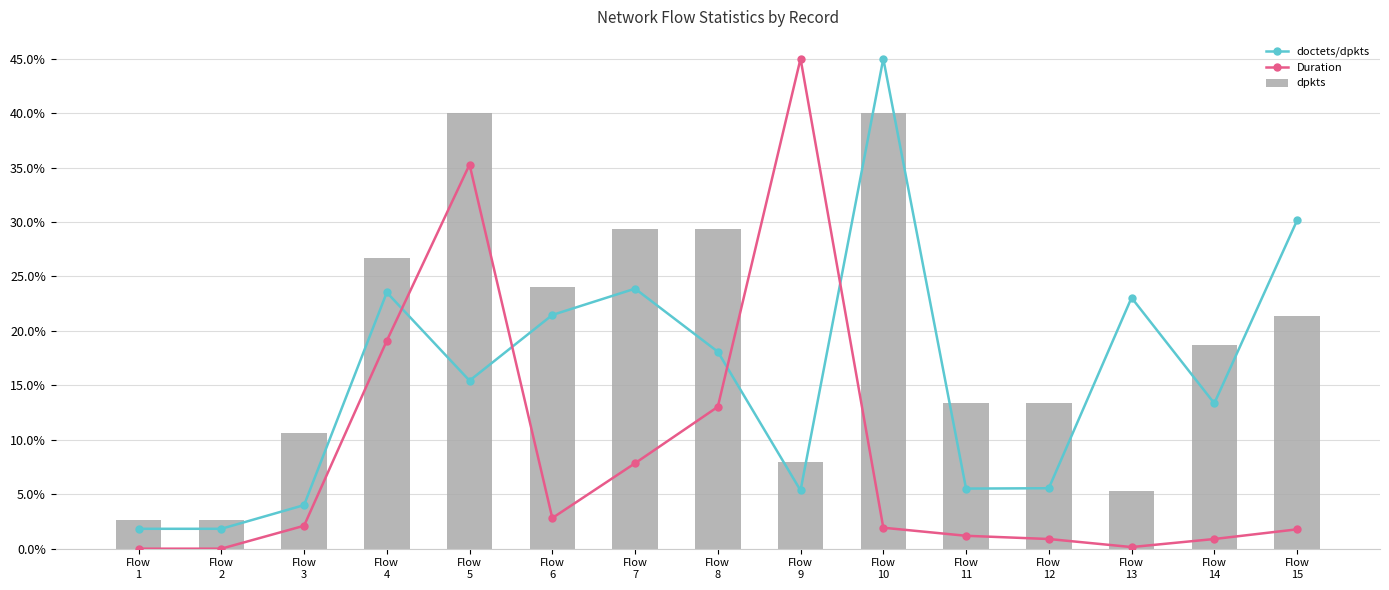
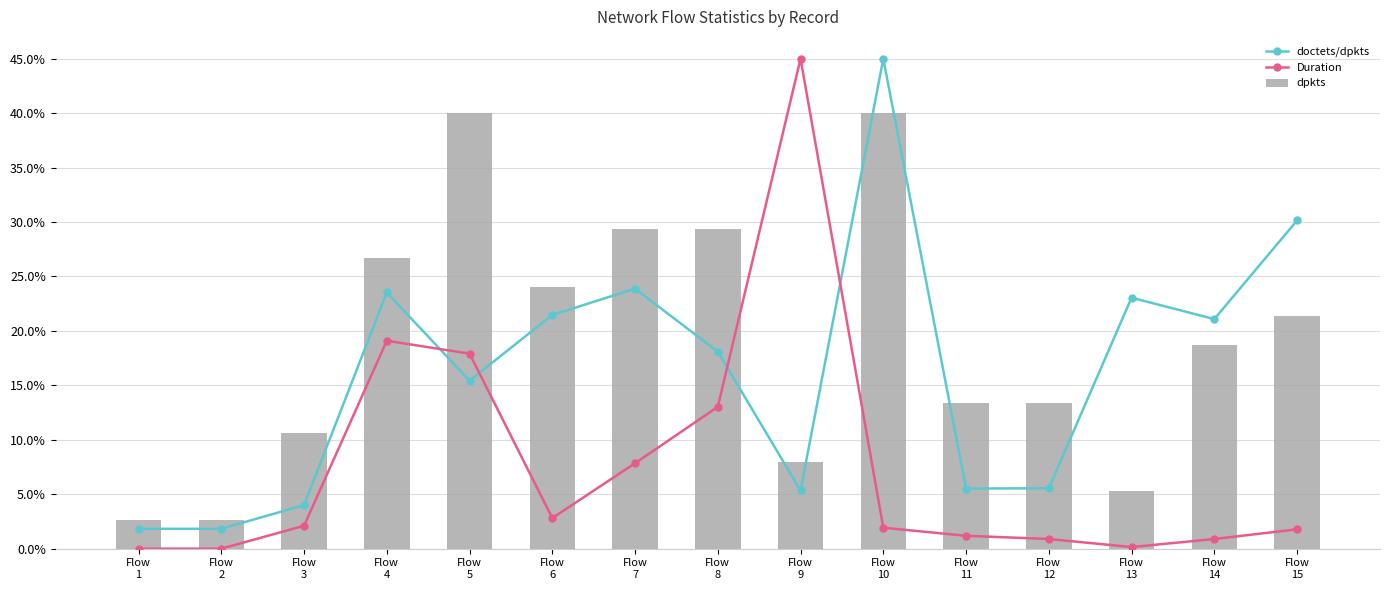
  {
    "doctets/dpkts": {
      "Flow 1": "1.8%",
      "Flow 2": "1.8%",
      "Flow 3": "4.0%",
      "Flow 4": "23.5%",
      "Flow 5": "15.4%",
      "Flow 6": "21.5%",
      "Flow 7": "23.9%",
      "Flow 8": "18.1%",
      "Flow 9": "5.3%",
      "Flow 10": "45.0%",
      "Flow 11": "5.5%",
      "Flow 12": "5.6%",
      "Flow 13": "23.0%",
-     "Flow 14": "13.3%",
+     "Flow 14": "21.1%",
      "Flow 15": "30.1%"
    },
    "dpkts": {
      "Flow 1": "2.7%",
      "Flow 2": "2.7%",
      "Flow 3": "10.7%",
      "Flow 4": "26.7%",
      "Flow 5": "40.0%",
      "Flow 6": "24.0%",
      "Flow 7": "29.3%",
      "Flow 8": "29.3%",
      "Flow 9": "8.0%",
      "Flow 10": "40.0%",
      "Flow 11": "13.3%",
      "Flow 12": "13.3%",
      "Flow 13": "5.3%",
      "Flow 14": "18.7%",
      "Flow 15": "21.3%"
    },
    "Duration": {
      "Flow 1": "0.0%",
      "Flow 2": "0.0%",
      "Flow 3": "2.1%",
      "Flow 4": "19.1%",
-     "Flow 5": "35.3%",
+     "Flow 5": "17.9%",
      "Flow 6": "2.8%",
      "Flow 7": "7.8%",
      "Flow 8": "13.0%",
      "Flow 9": "45.0%",
      "Flow 10": "1.9%",
      "Flow 11": "1.2%",
      "Flow 12": "0.9%",
      "Flow 13": "0.1%",
      "Flow 14": "0.9%",
      "Flow 15": "1.8%"
    }
  }
